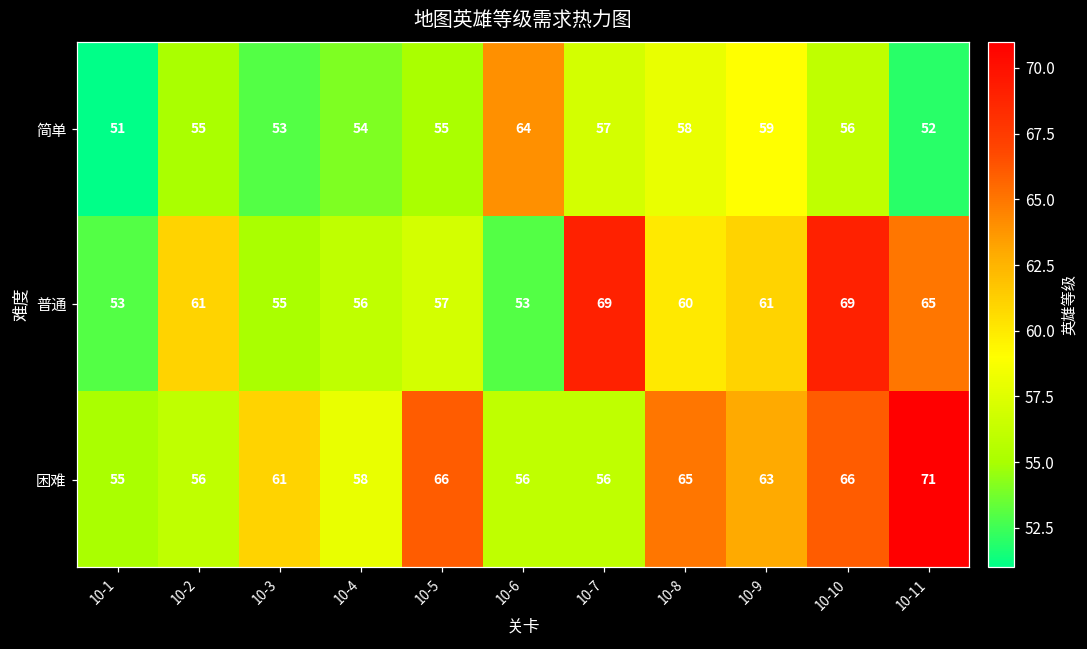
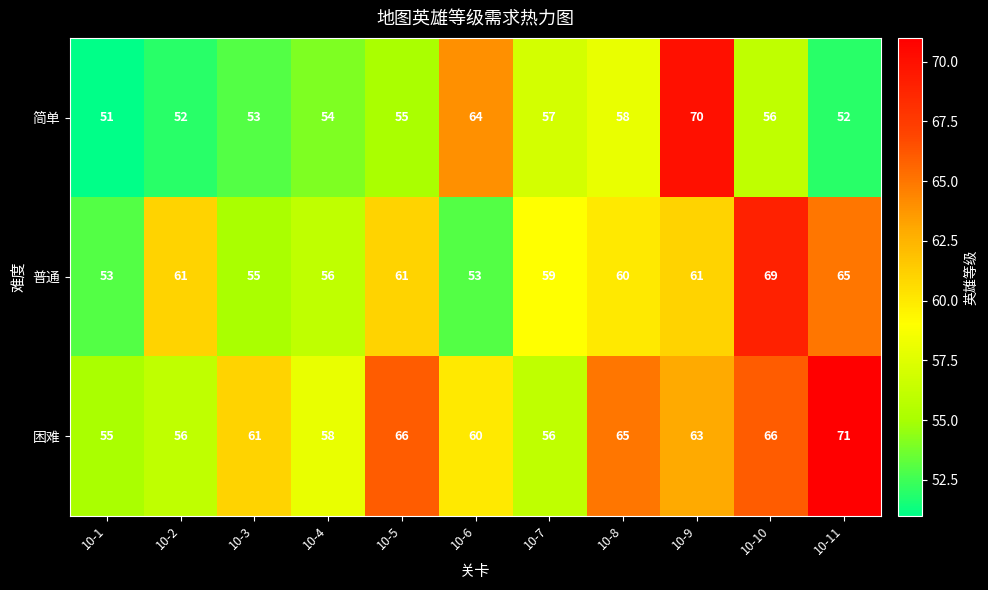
  {
    "简单": {
      "10-1": 51,
-     "10-2": 55,
+     "10-2": 52,
      "10-3": 53,
      "10-4": 54,
      "10-5": 55,
      "10-6": 64,
      "10-7": 57,
      "10-8": 58,
-     "10-9": 59,
+     "10-9": 70,
      "10-10": 56,
      "10-11": 52
    },
    "普通": {
      "10-1": 53,
      "10-2": 61,
      "10-3": 55,
      "10-4": 56,
-     "10-5": 57,
+     "10-5": 61,
      "10-6": 53,
-     "10-7": 69,
+     "10-7": 59,
      "10-8": 60,
      "10-9": 61,
      "10-10": 69,
      "10-11": 65
    },
    "困难": {
      "10-1": 55,
      "10-2": 56,
      "10-3": 61,
      "10-4": 58,
      "10-5": 66,
-     "10-6": 56,
+     "10-6": 60,
      "10-7": 56,
      "10-8": 65,
      "10-9": 63,
      "10-10": 66,
      "10-11": 71
    }
  }
